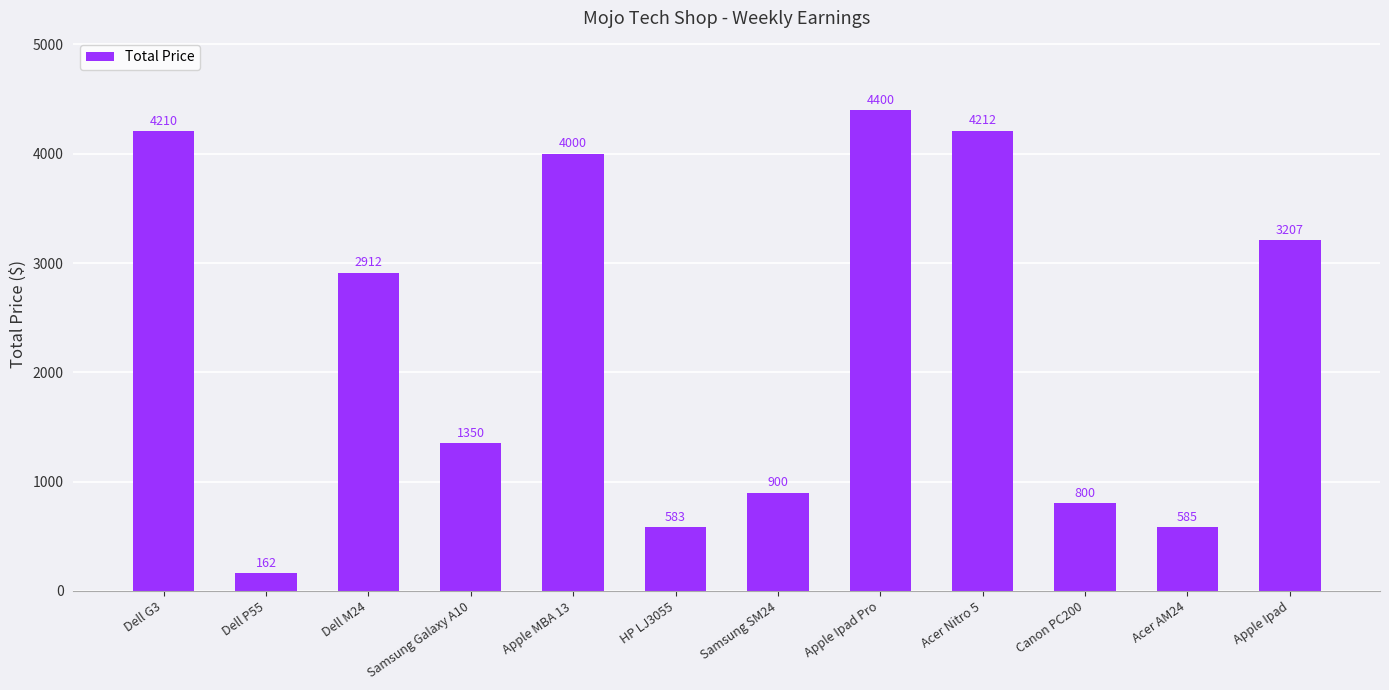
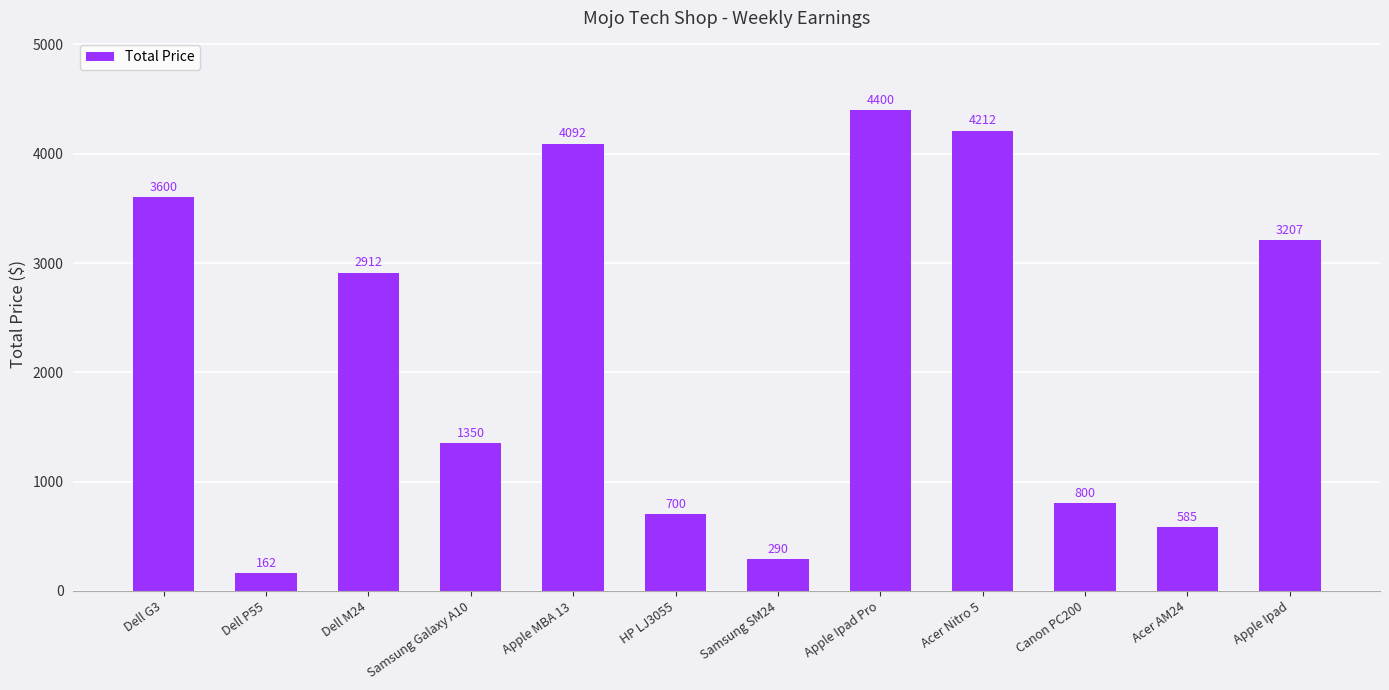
  {
-   "Dell G3": 4210,
+   "Dell G3": 3600,
    "Dell P55": 162,
    "Dell M24": 2912,
    "Samsung Galaxy A10": 1350,
-   "Apple MBA 13": 4000,
-   "HP LJ3055": 583,
-   "Samsung SM24": 900,
+   "Apple MBA 13": 4092,
+   "HP LJ3055": 700,
+   "Samsung SM24": 290,
    "Apple Ipad Pro": 4400,
    "Acer Nitro 5": 4212,
    "Canon PC200": 800,
    "Acer AM24": 585,
    "Apple Ipad": 3207
  }
